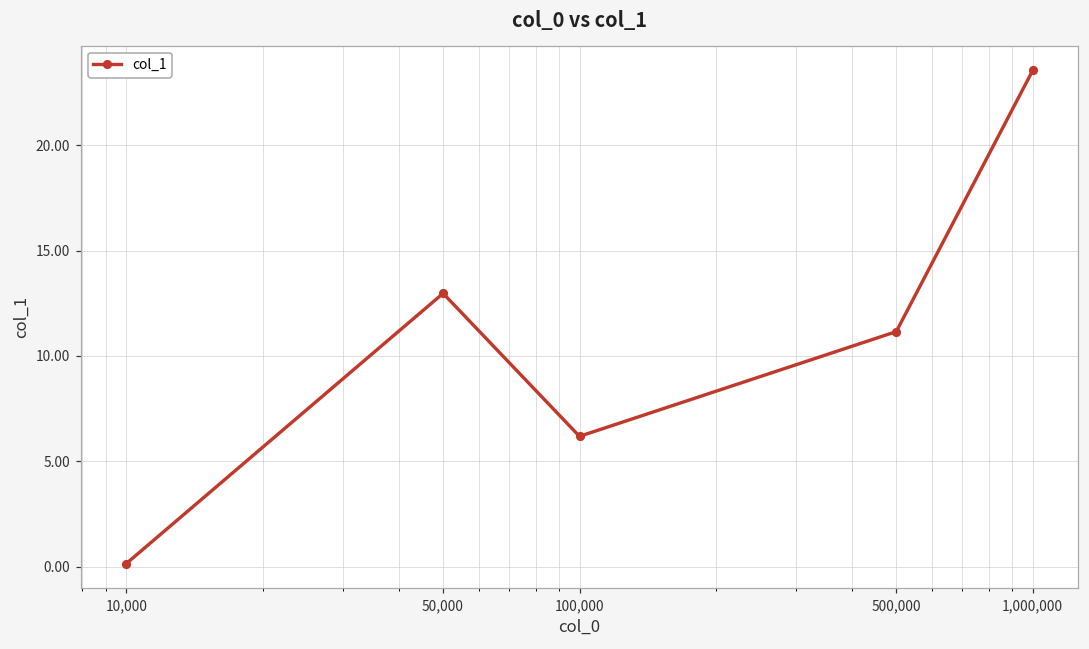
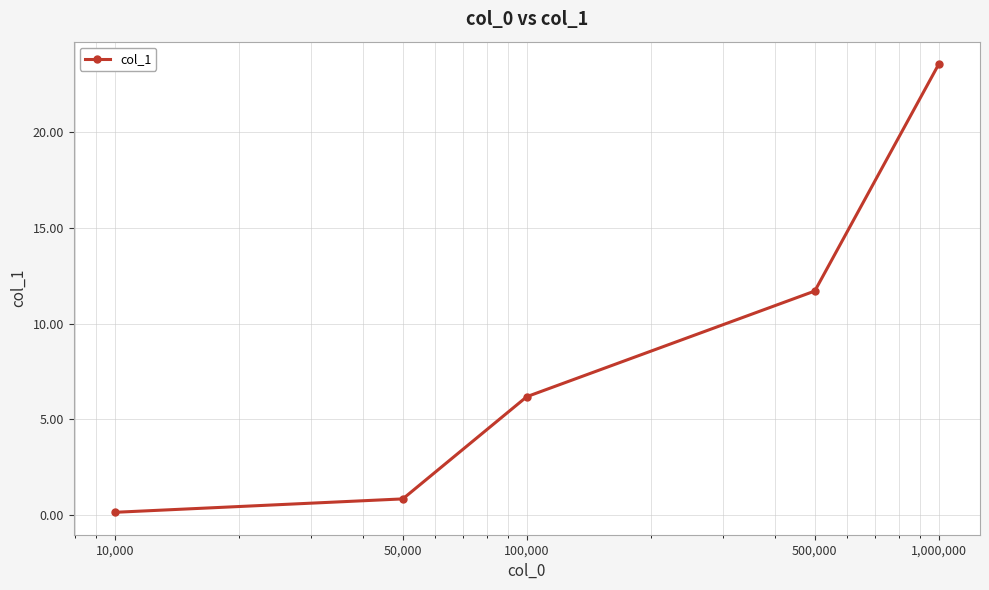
  {
    "10,000": 0.1,
-   "50,000": 13.0,
+   "50,000": 0.8,
    "100,000": 6.2,
-   "500,000": 11.2,
+   "500,000": 11.7,
    "1,000,000": 23.6
  }
